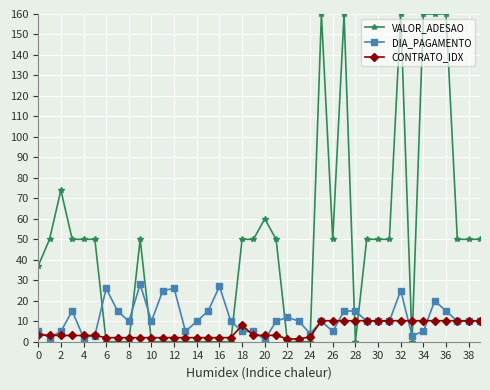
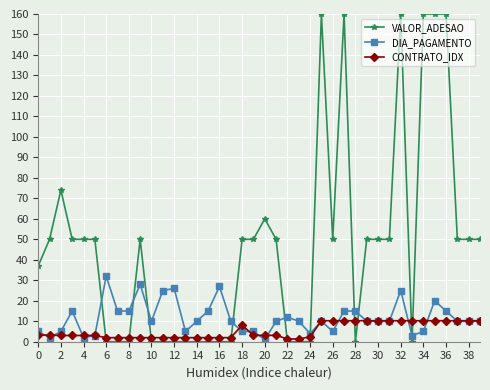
  {
    "VALOR_ADESAO": {
      "0": 37,
      "2": 74,
      "4": 50,
      "6": 0,
      "8": 0,
      "10": 0,
      "12": 0,
      "14": 0,
      "16": 0,
      "18": 50,
      "20": 60,
      "22": 0,
      "24": 0,
      "26": 50,
      "28": 0,
      "30": 50,
      "32": 160,
      "34": 160,
      "36": 160,
      "38": 50
    },
    "DIA_PAGAMENTO": {
      "0": 5,
      "2": 5,
-     "6": 26,
-     "8": 10,
+     "6": 32,
+     "8": 15,
      "10": 10,
      "12": 26,
      "14": 10,
      "16": 27,
      "18": 5,
      "20": 1,
      "22": 12,
      "24": 4,
      "26": 5,
      "28": 15,
      "32": 25,
      "34": 5,
      "36": 15
    },
    "CONTRATO_IDX": {
      "0": 3,
      "2": 3,
      "6": 2,
      "8": 2,
      "10": 2,
      "12": 2,
      "14": 2,
      "16": 2,
      "18": 8,
      "20": 3,
      "22": 1,
      "24": 2,
      "26": 10,
      "28": 10,
      "32": 10,
      "34": 10,
      "36": 10
    }
  }
